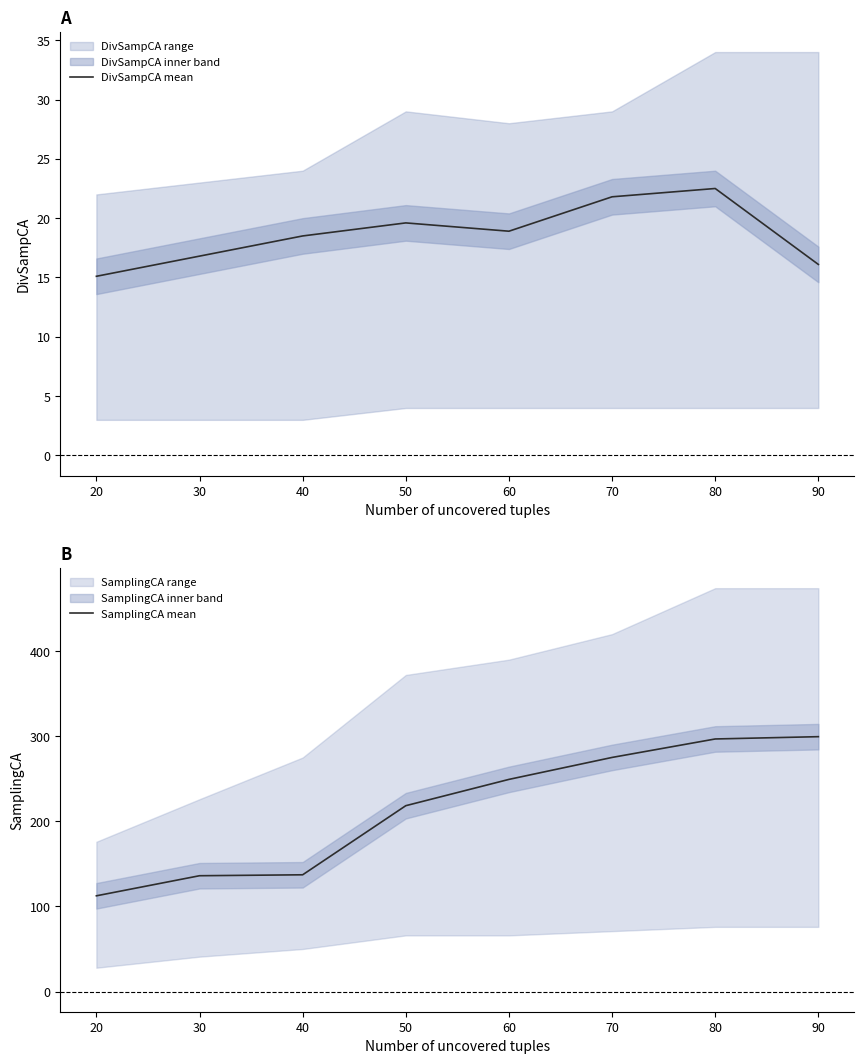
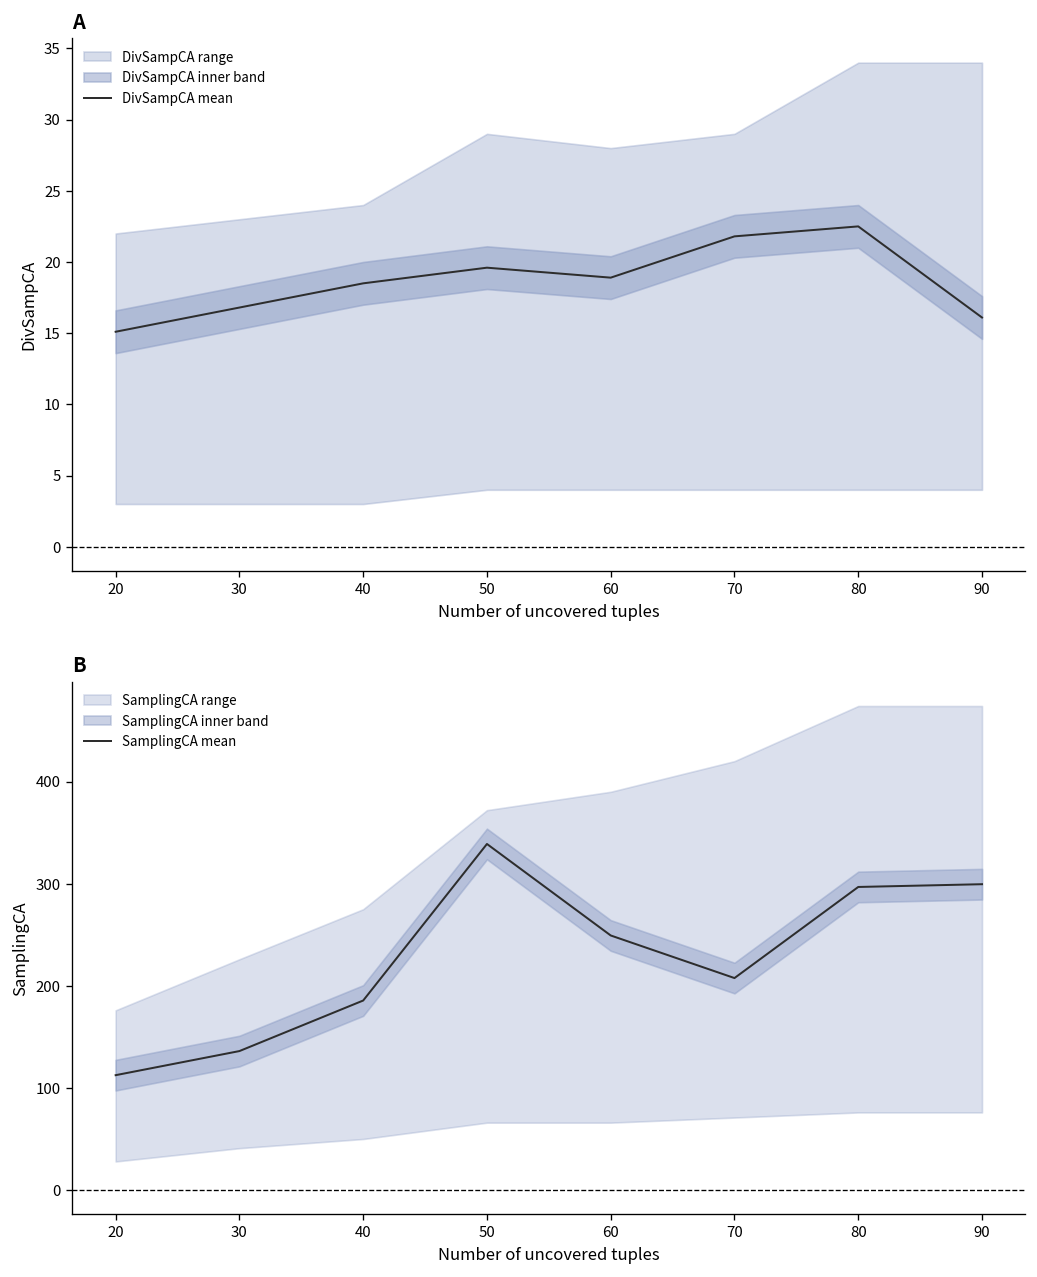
  {
    "A": {
      "DivSampCA mean": {
        "20": 15.1,
        "30": 16.8,
        "40": 18.5,
        "50": 19.6,
        "60": 18.9,
        "70": 21.8,
        "80": 22.5,
        "90": 16.1
      }
    },
    "B": {
      "SamplingCA mean": {
        "20": 110,
        "30": 140,
-       "40": 140,
-       "50": 220,
+       "40": 190,
+       "50": 340,
        "60": 250,
-       "70": 280,
+       "70": 210,
        "80": 300,
        "90": 300
      }
    }
  }
